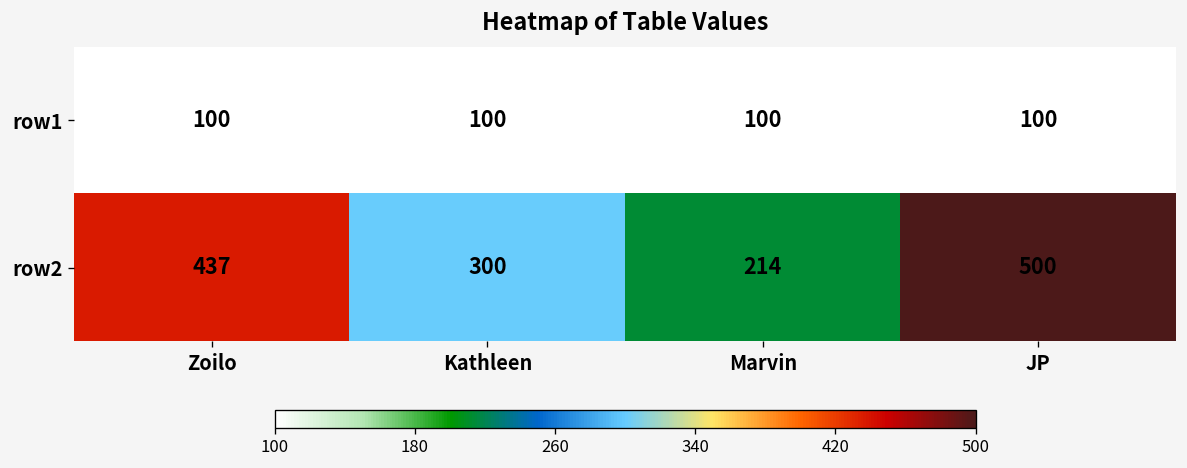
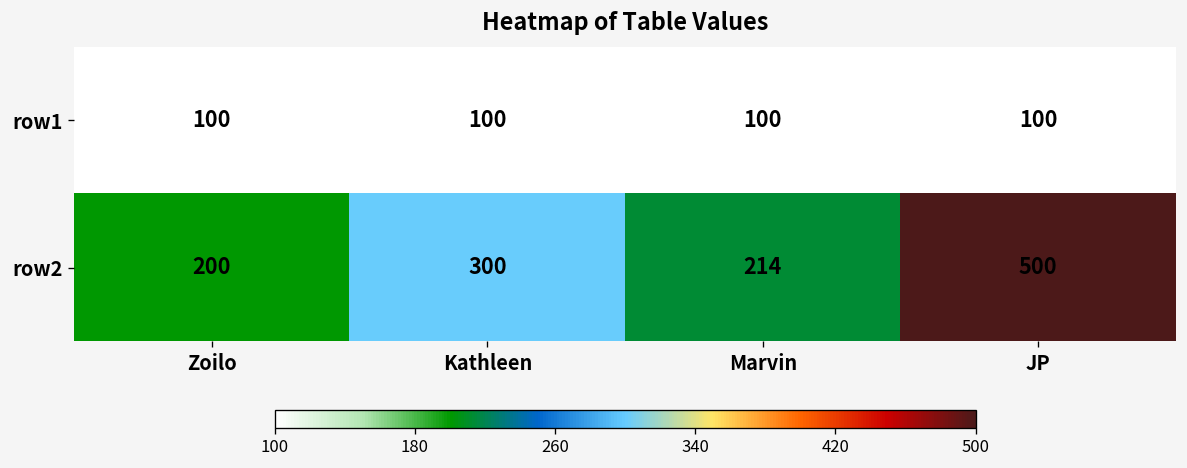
  {
    "row1": {
      "Zoilo": 100,
      "Kathleen": 100,
      "Marvin": 100,
      "JP": 100
    },
    "row2": {
-     "Zoilo": 437,
+     "Zoilo": 200,
      "Kathleen": 300,
      "Marvin": 214,
      "JP": 500
    }
  }
